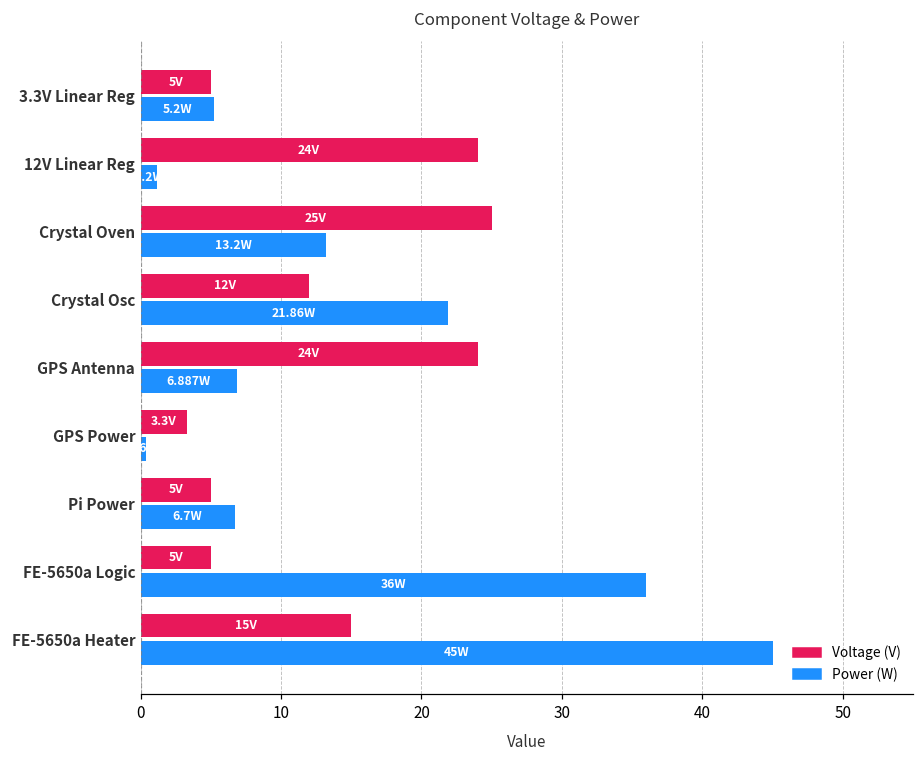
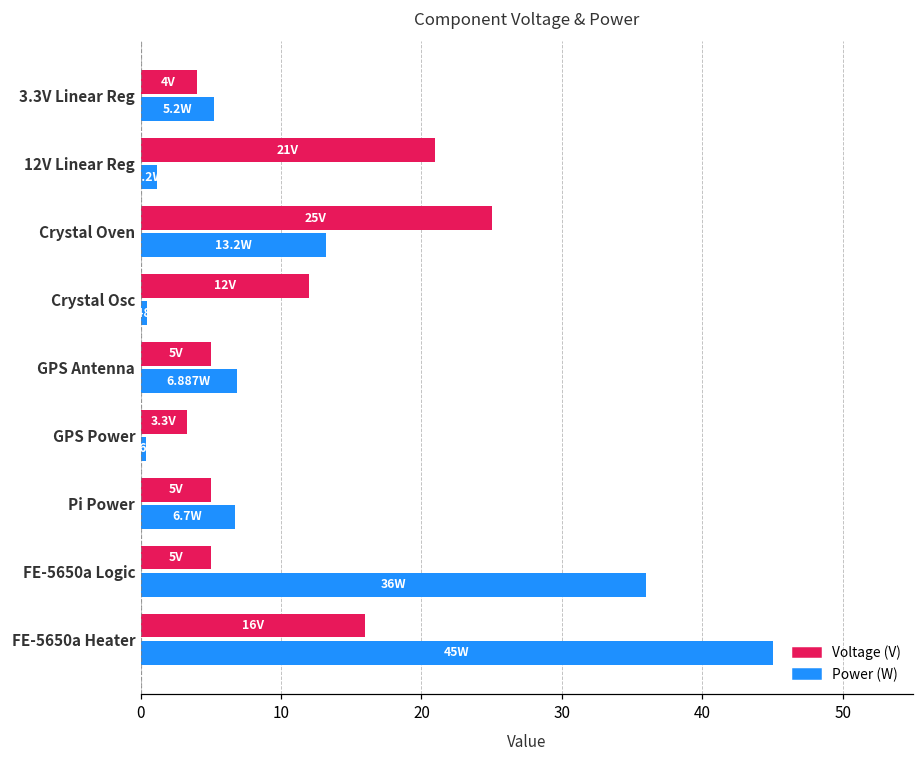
  {
    "Power (W)": {
-     "Crystal Osc": "21.9",
+     "Crystal Osc": "0.5",
      "GPS Power": "0.4"
    },
    "Voltage (V)": {
-     "3.3V Linear Reg": "5V",
-     "12V Linear Reg": "24V",
+     "3.3V Linear Reg": "4V",
+     "12V Linear Reg": "21V",
      "Crystal Oven": "25V",
      "Crystal Osc": "12V",
-     "GPS Antenna": "24V",
+     "GPS Antenna": "5V",
      "GPS Power": "3.3V",
      "Pi Power": "5V",
      "FE-5650a Logic": "5V",
-     "FE-5650a Heater": "15V"
+     "FE-5650a Heater": "16V"
    }
  }
